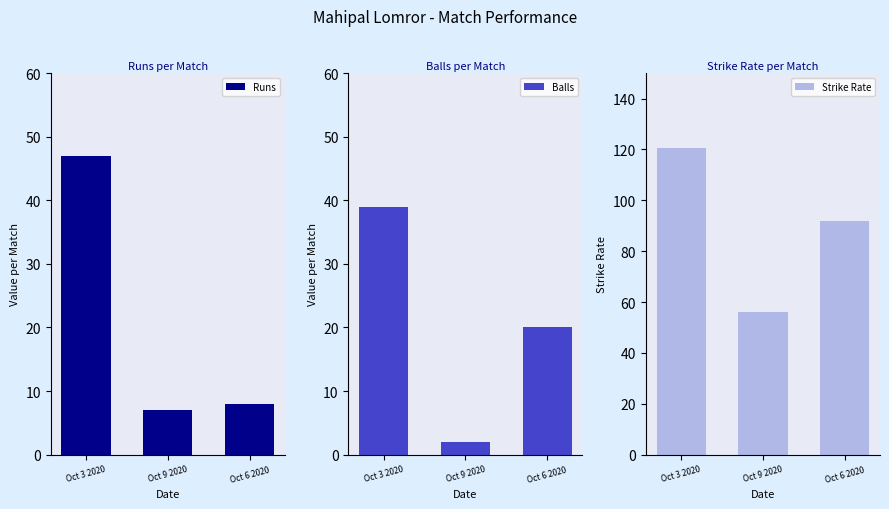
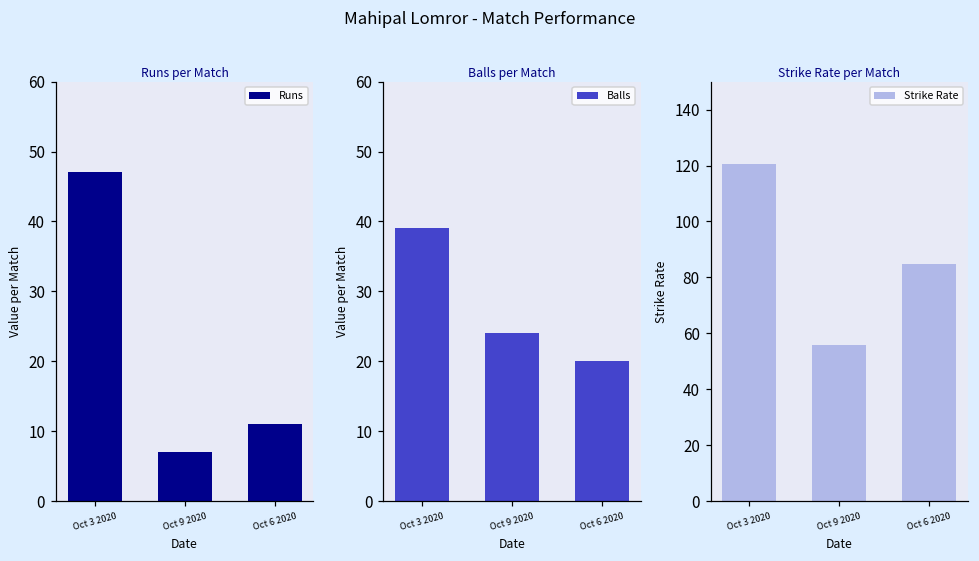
  {
    "Runs per Match": {
      "Oct 3 2020": 47,
      "Oct 9 2020": 7,
-     "Oct 6 2020": 8
+     "Oct 6 2020": 11
    },
    "Balls per Match": {
      "Oct 3 2020": 39,
-     "Oct 9 2020": 2,
+     "Oct 9 2020": 24,
      "Oct 6 2020": 20
    },
    "Strike Rate per Match": {
      "Oct 3 2020": 121,
      "Oct 9 2020": 56,
-     "Oct 6 2020": 92
+     "Oct 6 2020": 85
    }
  }
